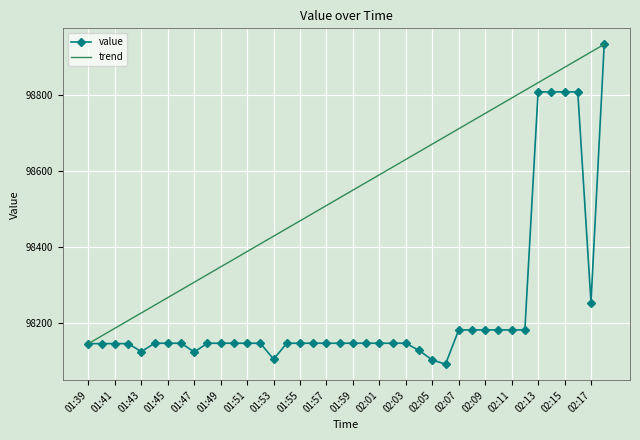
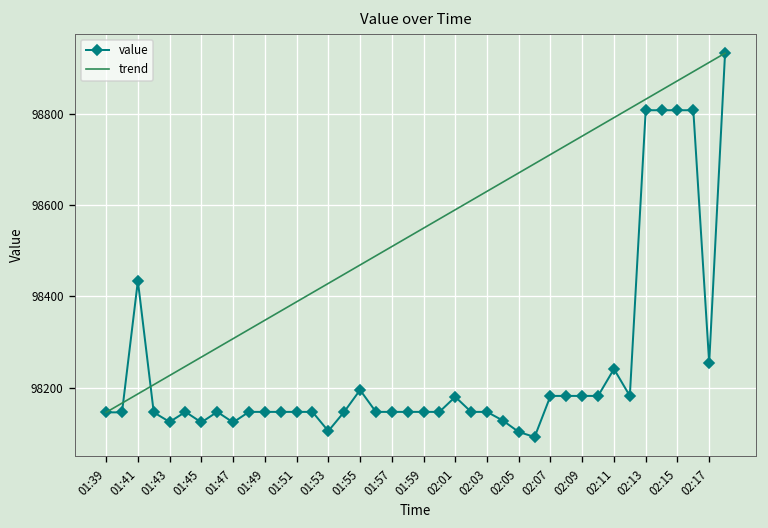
  {
    "value": {
-     "01:41": 98150,
+     "01:41": 98430,
      "01:43": 98130,
-     "01:45": 98150,
+     "01:45": 98120,
      "01:47": 98120,
      "01:49": 98150,
      "01:51": 98150,
      "01:53": 98110,
-     "01:55": 98150,
+     "01:55": 98200,
      "01:57": 98150,
      "01:59": 98150,
-     "02:01": 98150,
+     "02:01": 98180,
      "02:03": 98150,
      "02:05": 98100,
      "02:07": 98180,
      "02:09": 98180,
-     "02:11": 98180,
+     "02:11": 98240,
      "02:13": 98810,
      "02:15": 98810,
      "02:17": 98250
    },
    "trend": {
      "01:41": 98190,
      "01:43": 98230,
      "01:45": 98270,
      "01:47": 98310,
      "01:49": 98350,
      "01:51": 98390,
      "01:53": 98430,
      "01:55": 98470,
      "01:57": 98510,
      "01:59": 98550,
      "02:01": 98590,
      "02:03": 98630,
      "02:05": 98670,
      "02:07": 98710,
      "02:09": 98750,
      "02:11": 98790,
      "02:13": 98830,
      "02:15": 98870,
      "02:17": 98910
    }
  }
